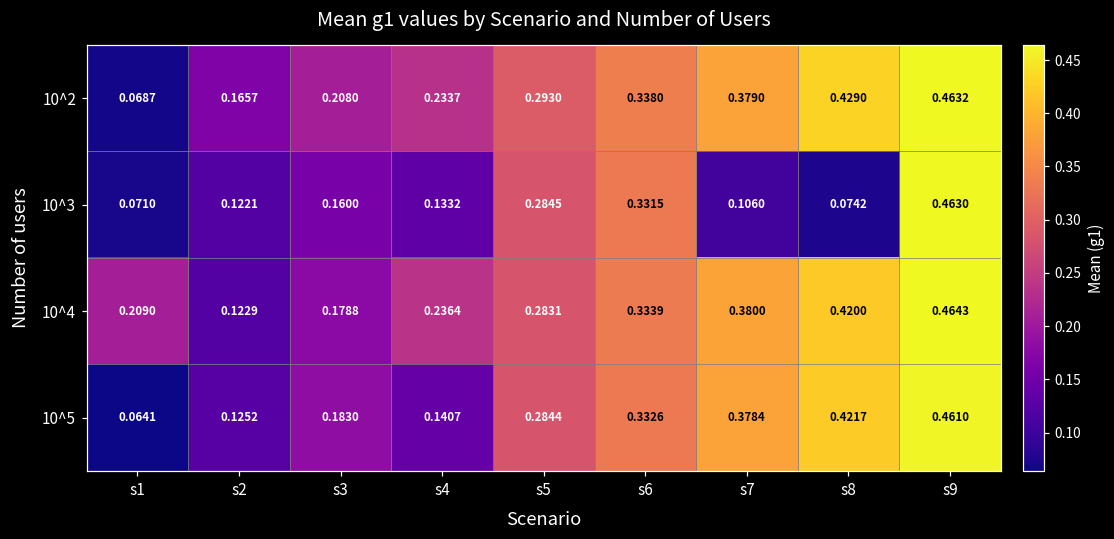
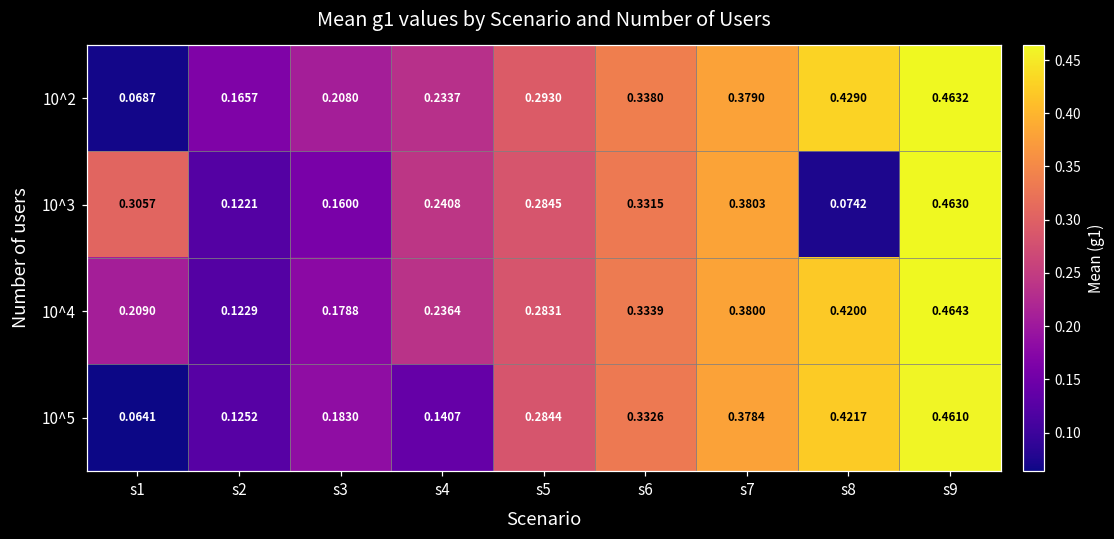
  {
    "10^2": {
      "s1": 0.0687,
      "s2": 0.1657,
      "s3": 0.2080,
      "s4": 0.2337,
      "s5": 0.2930,
      "s6": 0.3380,
      "s7": 0.3790,
      "s8": 0.4290,
      "s9": 0.4632
    },
    "10^3": {
-     "s1": 0.0710,
+     "s1": 0.3057,
      "s2": 0.1221,
      "s3": 0.1600,
-     "s4": 0.1332,
+     "s4": 0.2408,
      "s5": 0.2845,
      "s6": 0.3315,
-     "s7": 0.1060,
+     "s7": 0.3803,
      "s8": 0.0742,
      "s9": 0.4630
    },
    "10^4": {
      "s1": 0.2090,
      "s2": 0.1229,
      "s3": 0.1788,
      "s4": 0.2364,
      "s5": 0.2831,
      "s6": 0.3339,
      "s7": 0.3800,
      "s8": 0.4200,
      "s9": 0.4643
    },
    "10^5": {
      "s1": 0.0641,
      "s2": 0.1252,
      "s3": 0.1830,
      "s4": 0.1407,
      "s5": 0.2844,
      "s6": 0.3326,
      "s7": 0.3784,
      "s8": 0.4217,
      "s9": 0.4610
    }
  }
